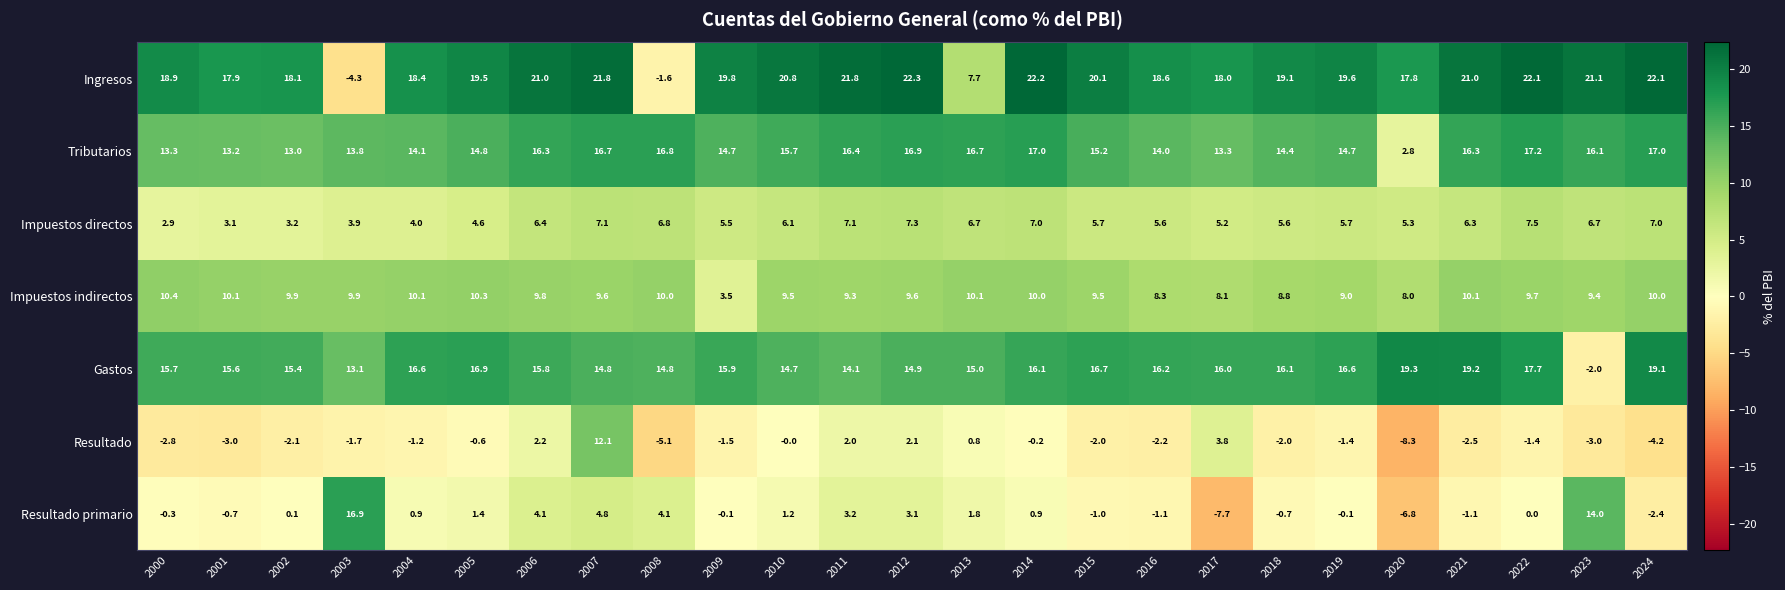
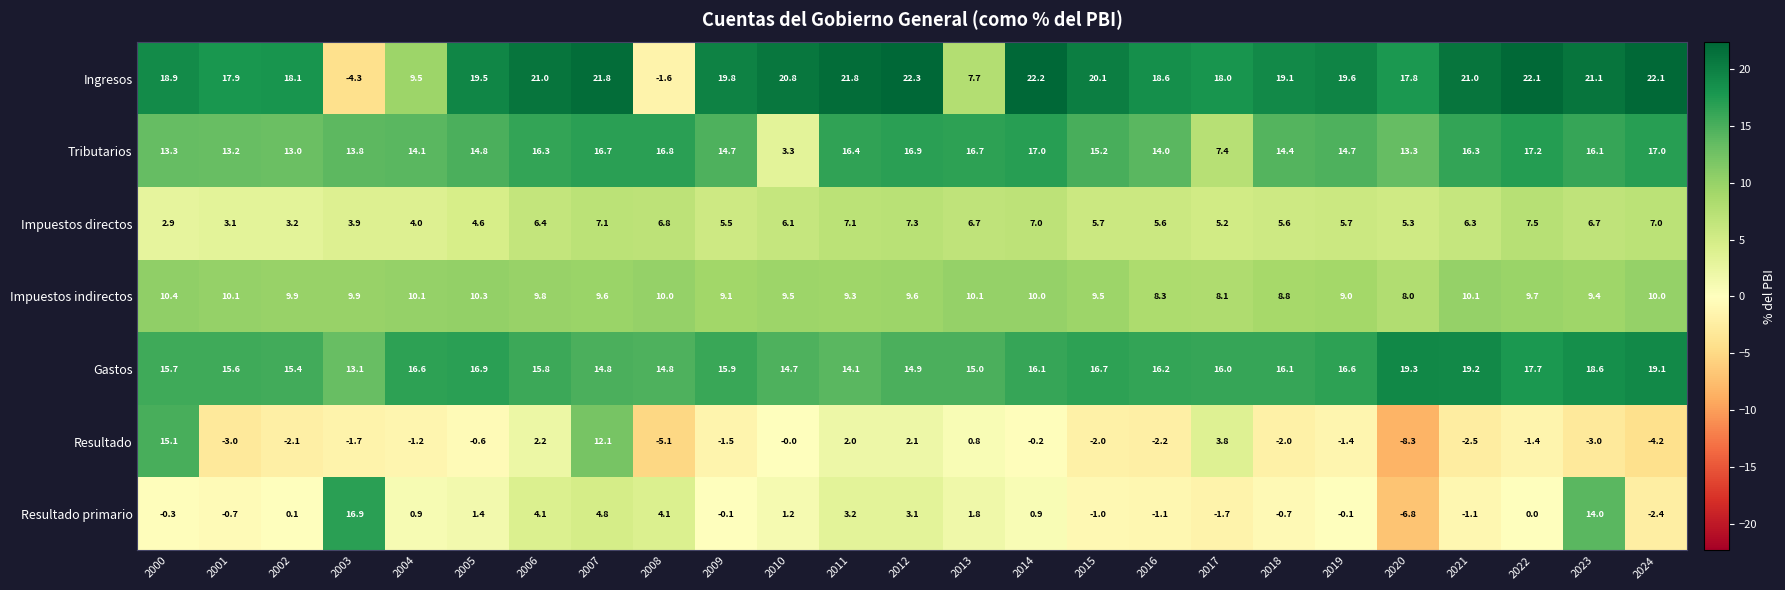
  {
    "Ingresos": {
      "2000": 18.9,
      "2001": 17.9,
      "2002": 18.1,
      "2003": -4.3,
-     "2004": 18.4,
+     "2004": 9.5,
      "2005": 19.5,
      "2006": 21.0,
      "2007": 21.8,
      "2008": -1.6,
      "2009": 19.8,
      "2010": 20.8,
      "2011": 21.8,
      "2012": 22.3,
      "2013": 7.7,
      "2014": 22.2,
      "2015": 20.1,
      "2016": 18.6,
      "2017": 18.0,
      "2018": 19.1,
      "2019": 19.6,
      "2020": 17.8,
      "2021": 21.0,
      "2022": 22.1,
      "2023": 21.1,
      "2024": 22.1
    },
    "Tributarios": {
      "2000": 13.3,
      "2001": 13.2,
      "2002": 13.0,
      "2003": 13.8,
      "2004": 14.1,
      "2005": 14.8,
      "2006": 16.3,
      "2007": 16.7,
      "2008": 16.8,
      "2009": 14.7,
-     "2010": 15.7,
+     "2010": 3.3,
      "2011": 16.4,
      "2012": 16.9,
      "2013": 16.7,
      "2014": 17.0,
      "2015": 15.2,
      "2016": 14.0,
-     "2017": 13.3,
+     "2017": 7.4,
      "2018": 14.4,
      "2019": 14.7,
-     "2020": 2.8,
+     "2020": 13.3,
      "2021": 16.3,
      "2022": 17.2,
      "2023": 16.1,
      "2024": 17.0
    },
    "Impuestos directos": {
      "2000": 2.9,
      "2001": 3.1,
      "2002": 3.2,
      "2003": 3.9,
      "2004": 4.0,
      "2005": 4.6,
      "2006": 6.4,
      "2007": 7.1,
      "2008": 6.8,
      "2009": 5.5,
      "2010": 6.1,
      "2011": 7.1,
      "2012": 7.3,
      "2013": 6.7,
      "2014": 7.0,
      "2015": 5.7,
      "2016": 5.6,
      "2017": 5.2,
      "2018": 5.6,
      "2019": 5.7,
      "2020": 5.3,
      "2021": 6.3,
      "2022": 7.5,
      "2023": 6.7,
      "2024": 7.0
    },
    "Impuestos indirectos": {
      "2000": 10.4,
      "2001": 10.1,
      "2002": 9.9,
      "2003": 9.9,
      "2004": 10.1,
      "2005": 10.3,
      "2006": 9.8,
      "2007": 9.6,
      "2008": 10.0,
-     "2009": 3.5,
+     "2009": 9.1,
      "2010": 9.5,
      "2011": 9.3,
      "2012": 9.6,
      "2013": 10.1,
      "2014": 10.0,
      "2015": 9.5,
      "2016": 8.3,
      "2017": 8.1,
      "2018": 8.8,
      "2019": 9.0,
      "2020": 8.0,
      "2021": 10.1,
      "2022": 9.7,
      "2023": 9.4,
      "2024": 10.0
    },
    "Gastos": {
      "2000": 15.7,
      "2001": 15.6,
      "2002": 15.4,
      "2003": 13.1,
      "2004": 16.6,
      "2005": 16.9,
      "2006": 15.8,
      "2007": 14.8,
      "2008": 14.8,
      "2009": 15.9,
      "2010": 14.7,
      "2011": 14.1,
      "2012": 14.9,
      "2013": 15.0,
      "2014": 16.1,
      "2015": 16.7,
      "2016": 16.2,
      "2017": 16.0,
      "2018": 16.1,
      "2019": 16.6,
      "2020": 19.3,
      "2021": 19.2,
      "2022": 17.7,
-     "2023": -2.0,
+     "2023": 18.6,
      "2024": 19.1
    },
    "Resultado": {
-     "2000": -2.8,
+     "2000": 15.1,
      "2001": -3.0,
      "2002": -2.1,
      "2003": -1.7,
      "2004": -1.2,
      "2005": -0.6,
      "2006": 2.2,
      "2007": 12.1,
      "2008": -5.1,
      "2009": -1.5,
      "2010": -0.0,
      "2011": 2.0,
      "2012": 2.1,
      "2013": 0.8,
      "2014": -0.2,
      "2015": -2.0,
      "2016": -2.2,
      "2017": 3.8,
      "2018": -2.0,
      "2019": -1.4,
      "2020": -8.3,
      "2021": -2.5,
      "2022": -1.4,
      "2023": -3.0,
      "2024": -4.2
    },
    "Resultado primario": {
      "2000": -0.3,
      "2001": -0.7,
      "2002": 0.1,
      "2003": 16.9,
      "2004": 0.9,
      "2005": 1.4,
      "2006": 4.1,
      "2007": 4.8,
      "2008": 4.1,
      "2009": -0.1,
      "2010": 1.2,
      "2011": 3.2,
      "2012": 3.1,
      "2013": 1.8,
      "2014": 0.9,
      "2015": -1.0,
      "2016": -1.1,
-     "2017": -7.7,
+     "2017": -1.7,
      "2018": -0.7,
      "2019": -0.1,
      "2020": -6.8,
      "2021": -1.1,
      "2022": 0.0,
      "2023": 14.0,
      "2024": -2.4
    }
  }
